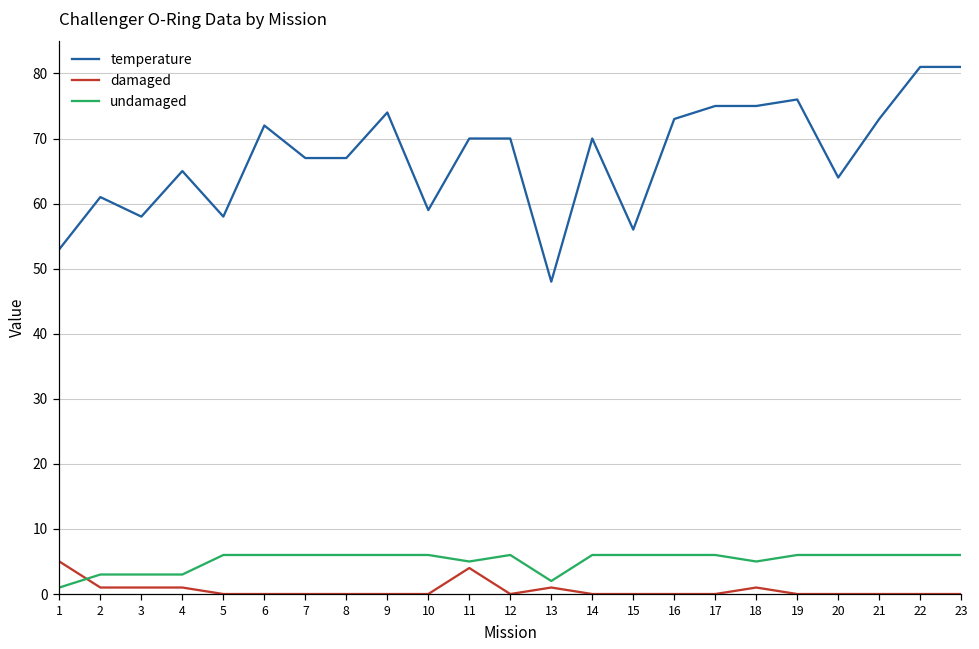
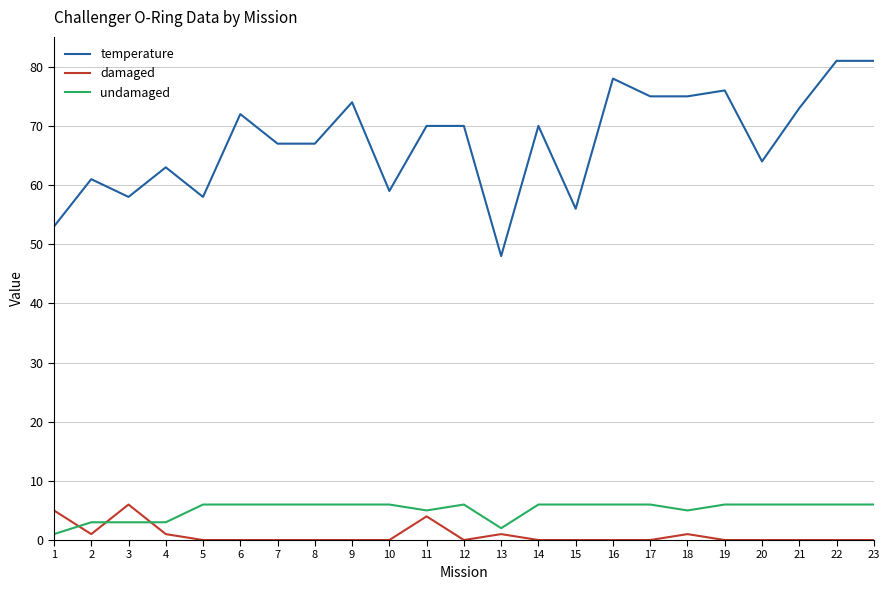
  {
    "temperature": {
      "1": 53,
      "2": 61,
      "3": 58,
-     "4": 65,
+     "4": 63,
      "5": 58,
      "6": 72,
      "7": 67,
      "8": 67,
      "9": 74,
      "10": 59,
      "11": 70,
      "12": 70,
      "13": 48,
      "14": 70,
      "15": 56,
-     "16": 73,
+     "16": 78,
      "17": 75,
      "18": 75,
      "19": 76,
      "20": 64,
      "21": 73,
      "22": 81,
      "23": 81
    },
    "damaged": {
      "1": 5,
      "2": 1,
-     "3": 1,
+     "3": 6,
      "4": 1,
      "5": 0,
      "6": 0,
      "7": 0,
      "8": 0,
      "9": 0,
      "10": 0,
      "11": 4,
      "12": 0,
      "13": 1,
      "14": 0,
      "15": 0,
      "16": 0,
      "17": 0,
      "18": 1,
      "19": 0,
      "20": 0,
      "21": 0,
      "22": 0,
      "23": 0
    },
    "undamaged": {
      "1": 1,
      "2": 3,
      "3": 3,
      "4": 3,
      "5": 6,
      "6": 6,
      "7": 6,
      "8": 6,
      "9": 6,
      "10": 6,
      "11": 5,
      "12": 6,
      "13": 2,
      "14": 6,
      "15": 6,
      "16": 6,
      "17": 6,
      "18": 5,
      "19": 6,
      "20": 6,
      "21": 6,
      "22": 6,
      "23": 6
    }
  }
